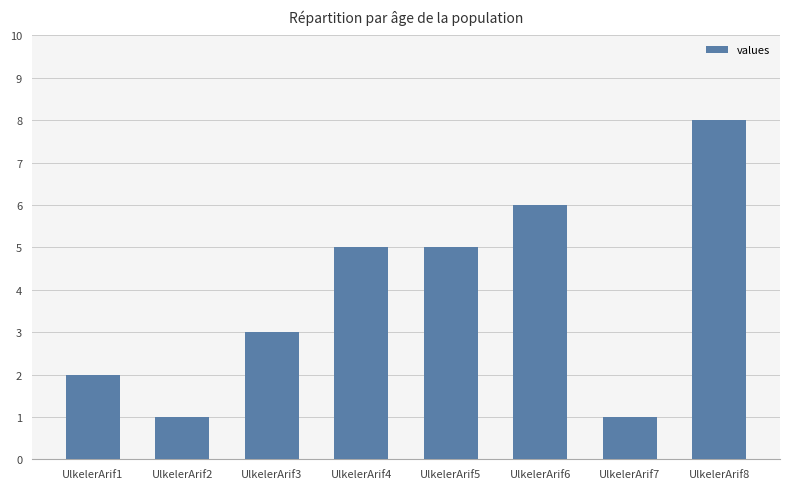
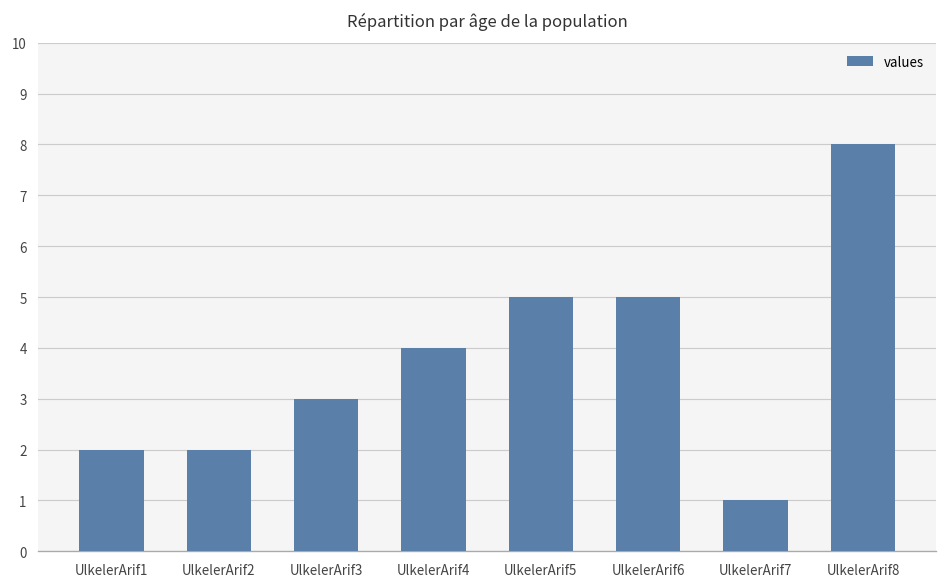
  {
    "UlkelerArif1": 2,
-   "UlkelerArif2": 1,
+   "UlkelerArif2": 2,
    "UlkelerArif3": 3,
-   "UlkelerArif4": 5,
+   "UlkelerArif4": 4,
    "UlkelerArif5": 5,
-   "UlkelerArif6": 6,
+   "UlkelerArif6": 5,
    "UlkelerArif7": 1,
    "UlkelerArif8": 8
  }
